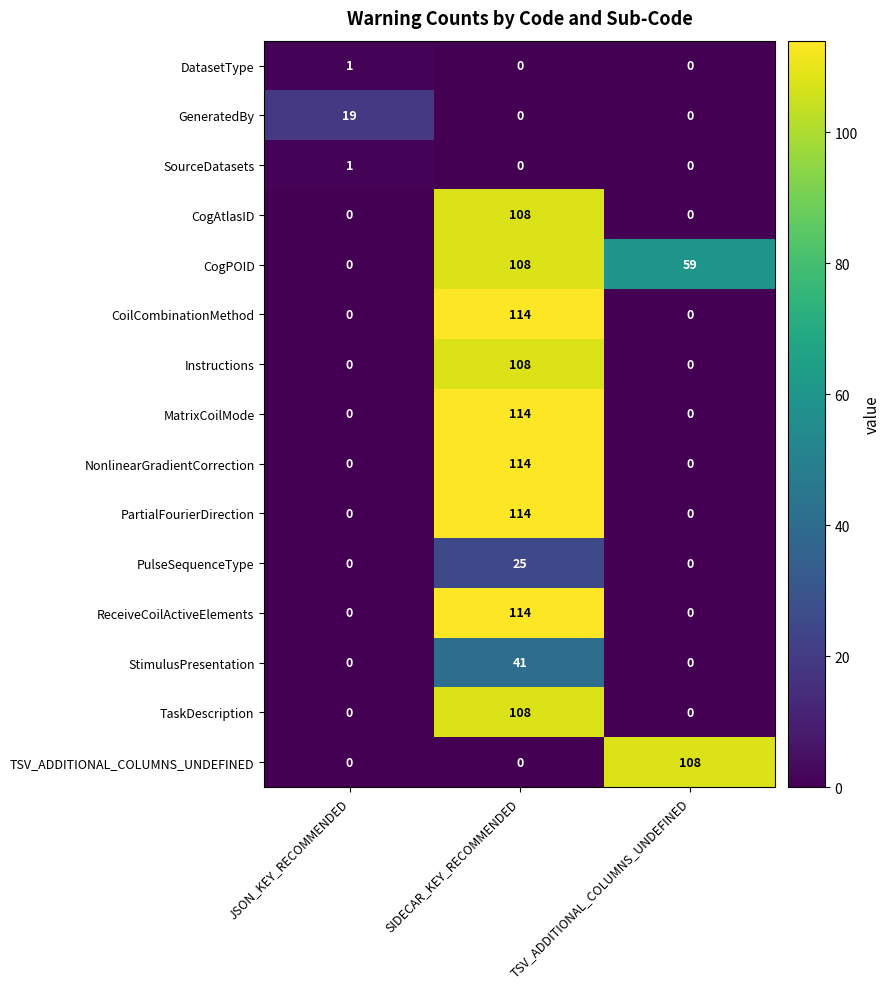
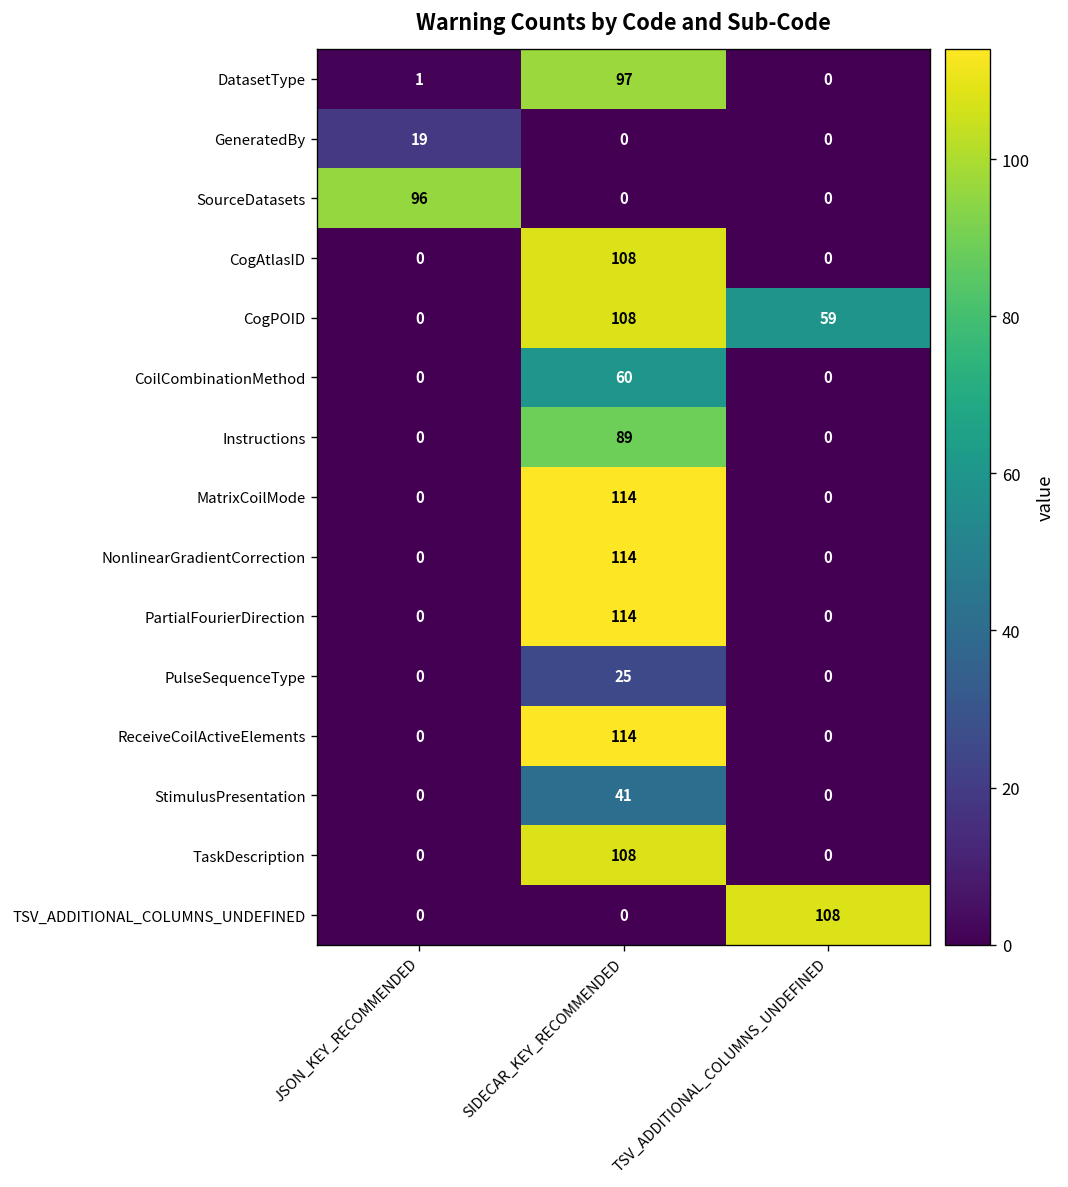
  {
    "DatasetType": {
      "JSON_KEY_RECOMMENDED": 1,
-     "SIDECAR_KEY_RECOMMENDED": 0,
+     "SIDECAR_KEY_RECOMMENDED": 97,
      "TSV_ADDITIONAL_COLUMNS_UNDEFINED": 0
    },
    "GeneratedBy": {
      "JSON_KEY_RECOMMENDED": 19,
      "SIDECAR_KEY_RECOMMENDED": 0,
      "TSV_ADDITIONAL_COLUMNS_UNDEFINED": 0
    },
    "SourceDatasets": {
-     "JSON_KEY_RECOMMENDED": 1,
+     "JSON_KEY_RECOMMENDED": 96,
      "SIDECAR_KEY_RECOMMENDED": 0,
      "TSV_ADDITIONAL_COLUMNS_UNDEFINED": 0
    },
    "CogAtlasID": {
      "JSON_KEY_RECOMMENDED": 0,
      "SIDECAR_KEY_RECOMMENDED": 108,
      "TSV_ADDITIONAL_COLUMNS_UNDEFINED": 0
    },
    "CogPOID": {
      "JSON_KEY_RECOMMENDED": 0,
      "SIDECAR_KEY_RECOMMENDED": 108,
      "TSV_ADDITIONAL_COLUMNS_UNDEFINED": 59
    },
    "CoilCombinationMethod": {
      "JSON_KEY_RECOMMENDED": 0,
-     "SIDECAR_KEY_RECOMMENDED": 114,
+     "SIDECAR_KEY_RECOMMENDED": 60,
      "TSV_ADDITIONAL_COLUMNS_UNDEFINED": 0
    },
    "Instructions": {
      "JSON_KEY_RECOMMENDED": 0,
-     "SIDECAR_KEY_RECOMMENDED": 108,
+     "SIDECAR_KEY_RECOMMENDED": 89,
      "TSV_ADDITIONAL_COLUMNS_UNDEFINED": 0
    },
    "MatrixCoilMode": {
      "JSON_KEY_RECOMMENDED": 0,
      "SIDECAR_KEY_RECOMMENDED": 114,
      "TSV_ADDITIONAL_COLUMNS_UNDEFINED": 0
    },
    "NonlinearGradientCorrection": {
      "JSON_KEY_RECOMMENDED": 0,
      "SIDECAR_KEY_RECOMMENDED": 114,
      "TSV_ADDITIONAL_COLUMNS_UNDEFINED": 0
    },
    "PartialFourierDirection": {
      "JSON_KEY_RECOMMENDED": 0,
      "SIDECAR_KEY_RECOMMENDED": 114,
      "TSV_ADDITIONAL_COLUMNS_UNDEFINED": 0
    },
    "PulseSequenceType": {
      "JSON_KEY_RECOMMENDED": 0,
      "SIDECAR_KEY_RECOMMENDED": 25,
      "TSV_ADDITIONAL_COLUMNS_UNDEFINED": 0
    },
    "ReceiveCoilActiveElements": {
      "JSON_KEY_RECOMMENDED": 0,
      "SIDECAR_KEY_RECOMMENDED": 114,
      "TSV_ADDITIONAL_COLUMNS_UNDEFINED": 0
    },
    "StimulusPresentation": {
      "JSON_KEY_RECOMMENDED": 0,
      "SIDECAR_KEY_RECOMMENDED": 41,
      "TSV_ADDITIONAL_COLUMNS_UNDEFINED": 0
    },
    "TaskDescription": {
      "JSON_KEY_RECOMMENDED": 0,
      "SIDECAR_KEY_RECOMMENDED": 108,
      "TSV_ADDITIONAL_COLUMNS_UNDEFINED": 0
    },
    "TSV_ADDITIONAL_COLUMNS_UNDEFINED": {
      "JSON_KEY_RECOMMENDED": 0,
      "SIDECAR_KEY_RECOMMENDED": 0,
      "TSV_ADDITIONAL_COLUMNS_UNDEFINED": 108
    }
  }
